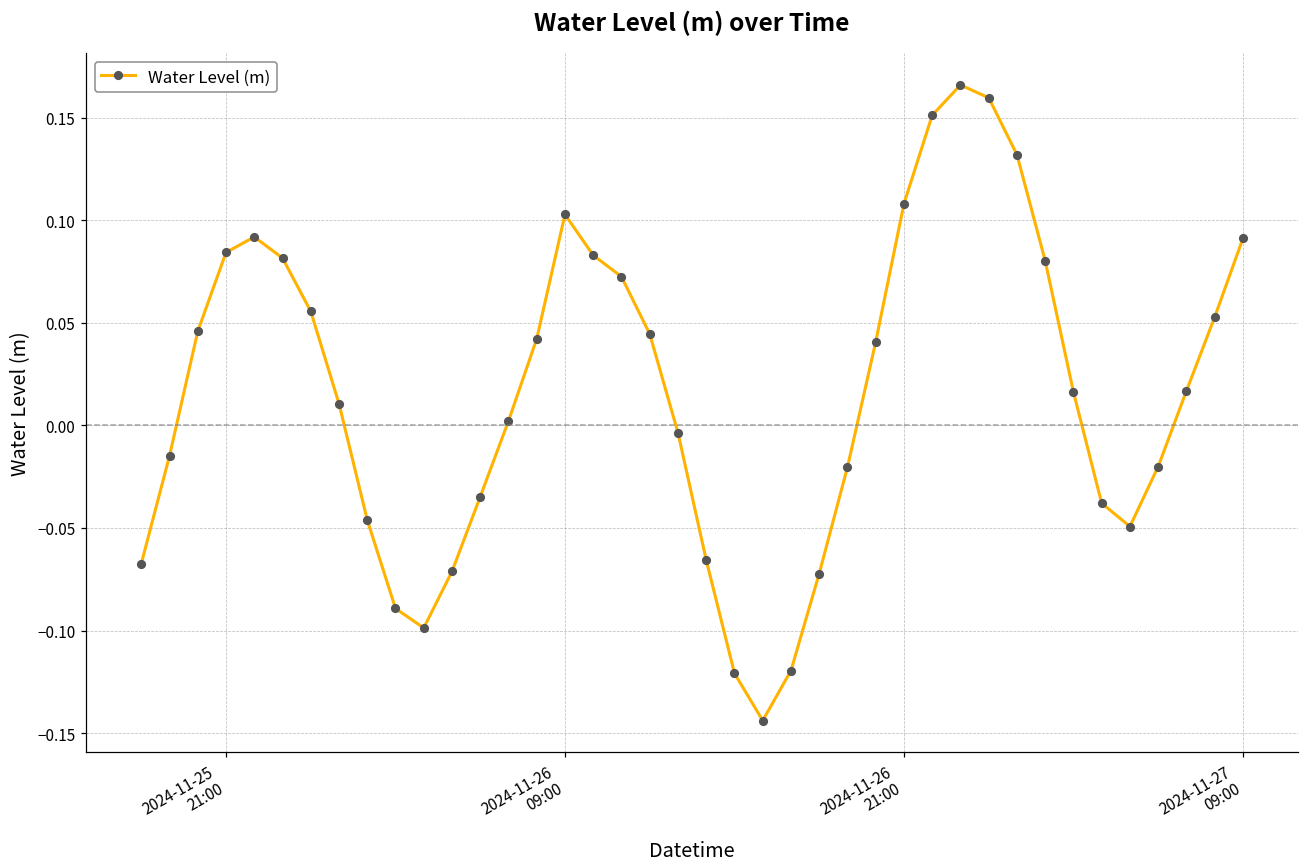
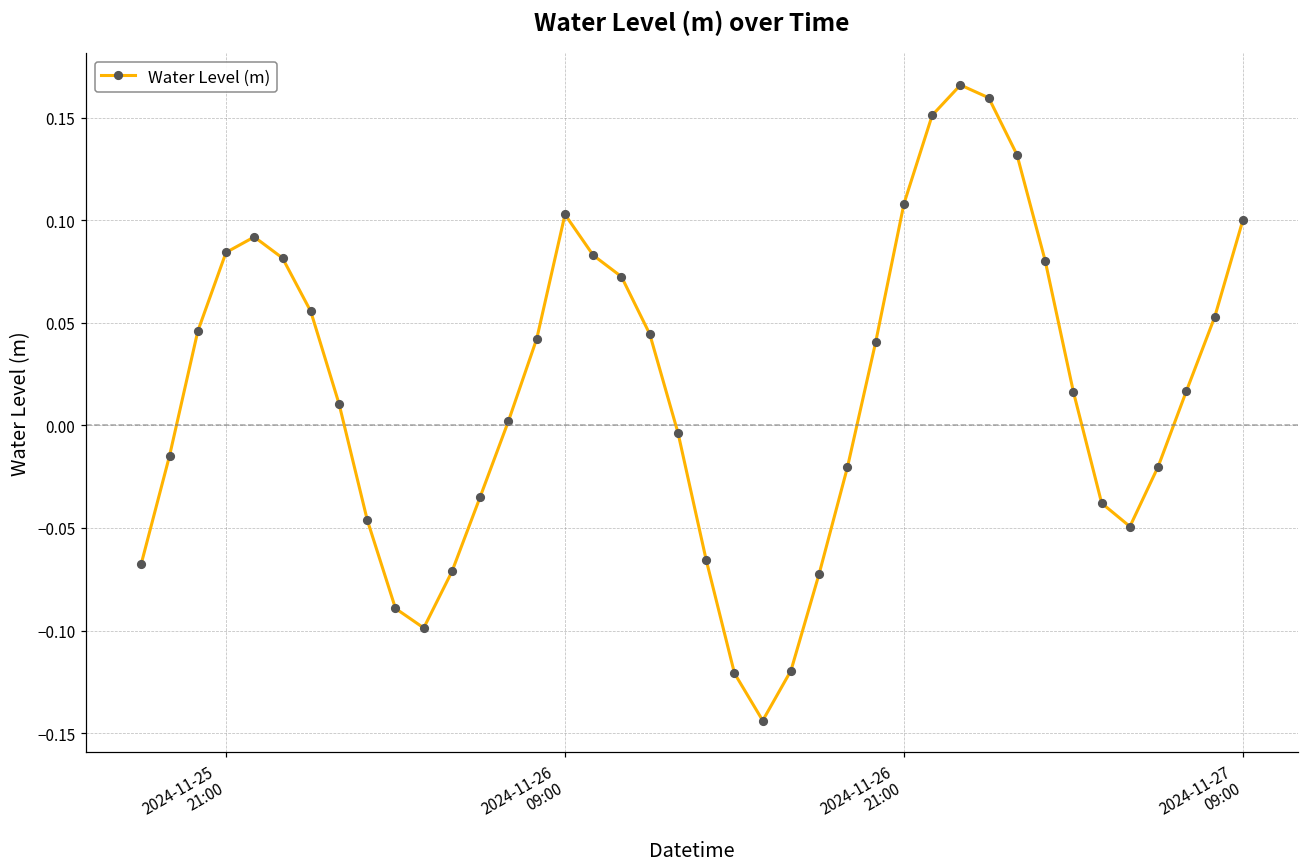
  {
    "2024-11-25 21:00": 0.084,
    "2024-11-26 09:00": 0.103,
    "2024-11-26 21:00": 0.108,
-   "2024-11-27 09:00": 0.091
+   "2024-11-27 09:00": 0.100
  }
